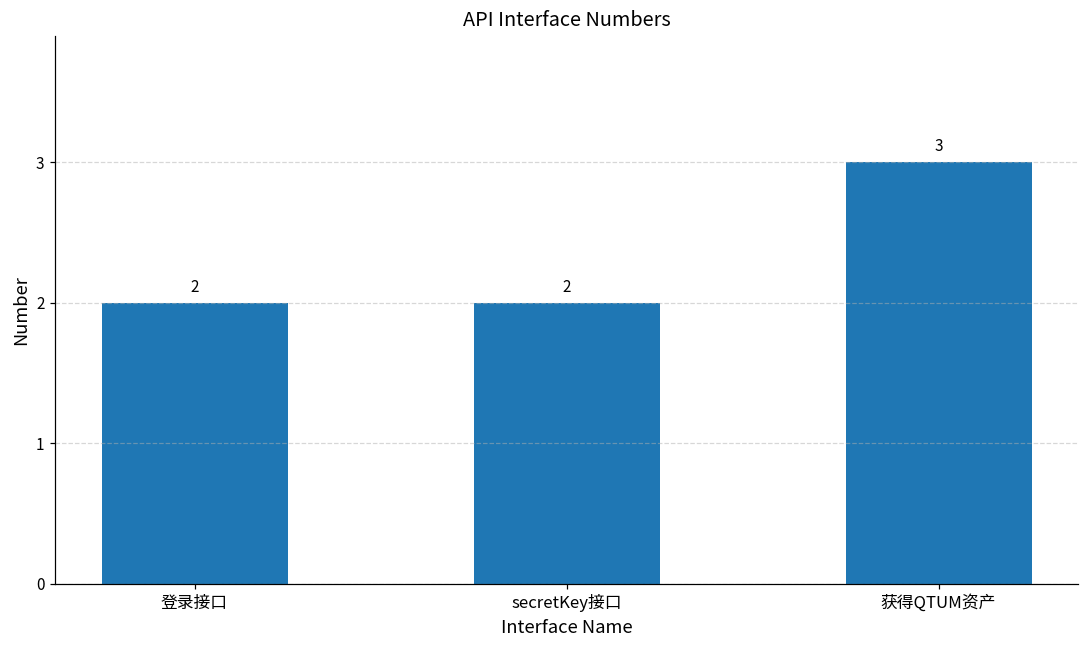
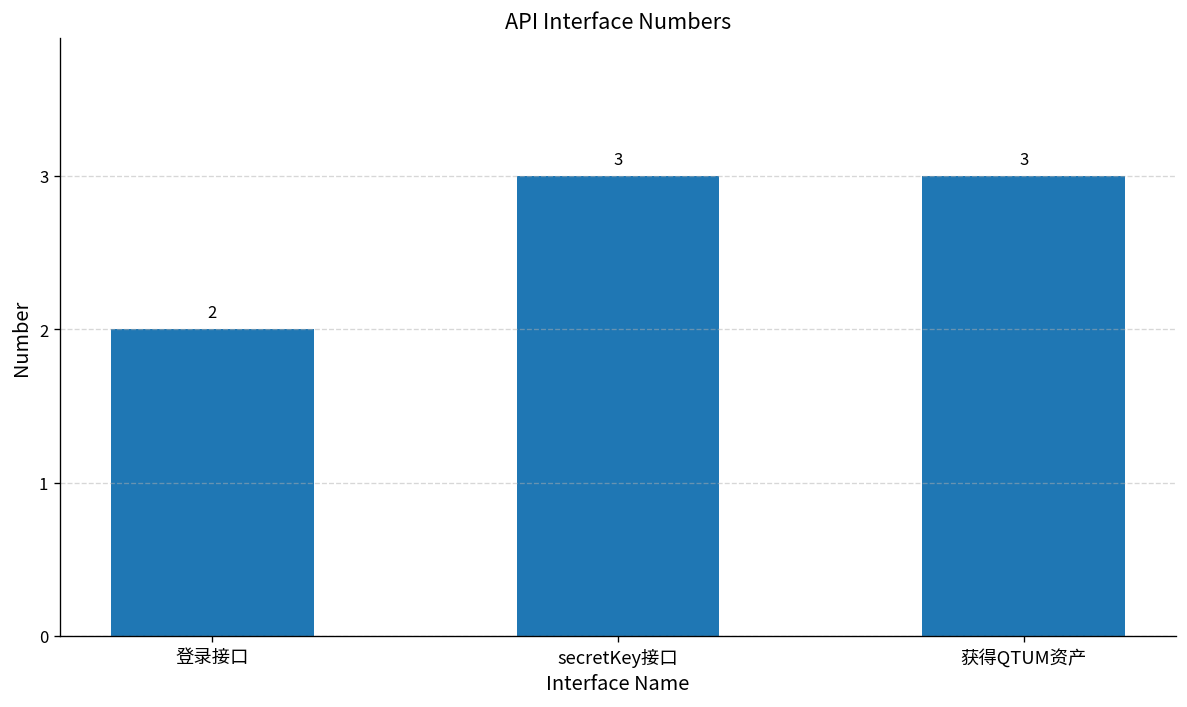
  {
    "登录接口": 2,
-   "secretKey接口": 2,
+   "secretKey接口": 3,
    "获得QTUM资产": 3
  }
